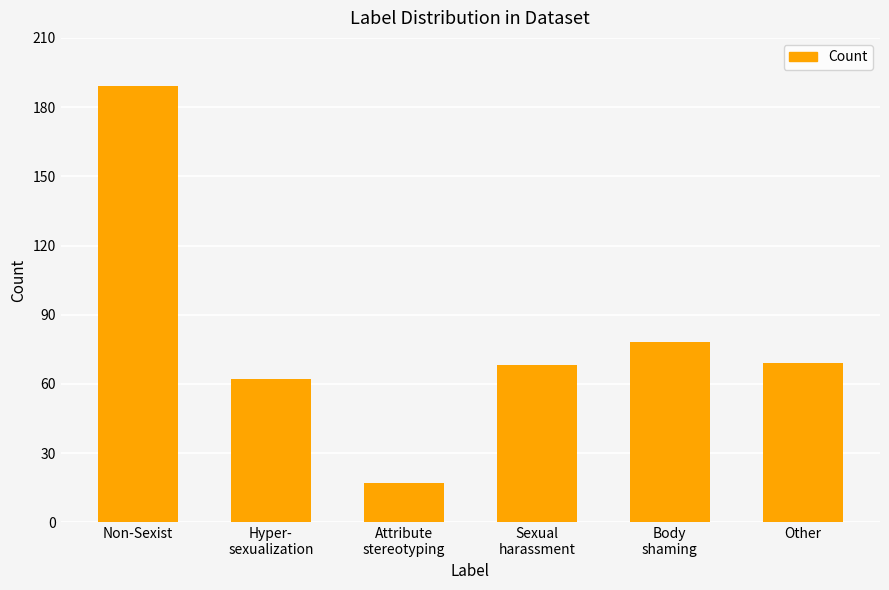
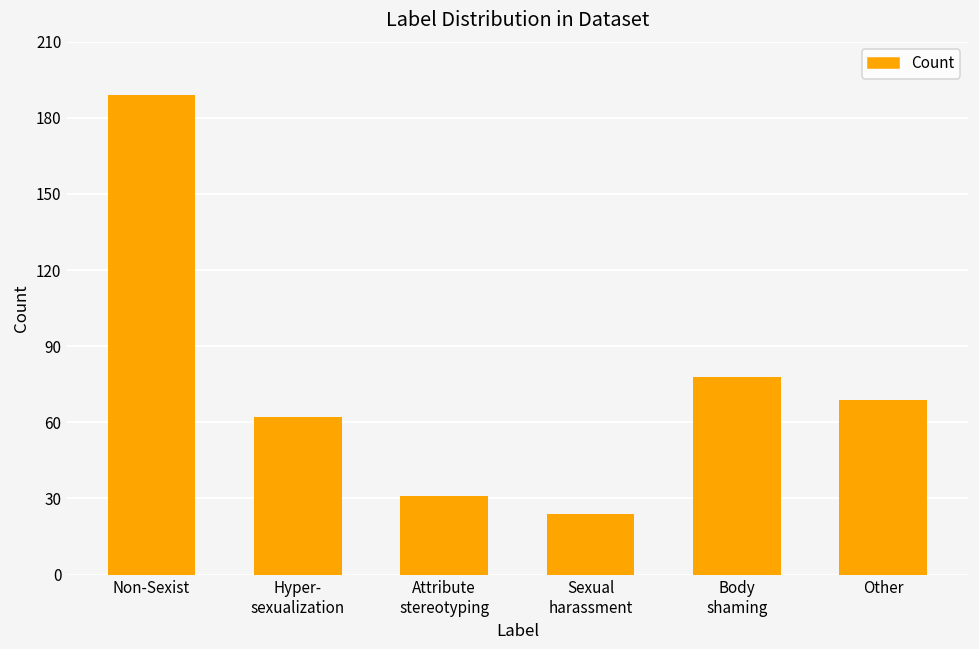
  {
    "Non-Sexist": 189,
    "Hyper- sexualization": 62,
-   "Attribute stereotyping": 17,
-   "Sexual harassment": 68,
+   "Attribute stereotyping": 31,
+   "Sexual harassment": 24,
    "Body shaming": 78,
    "Other": 69
  }
